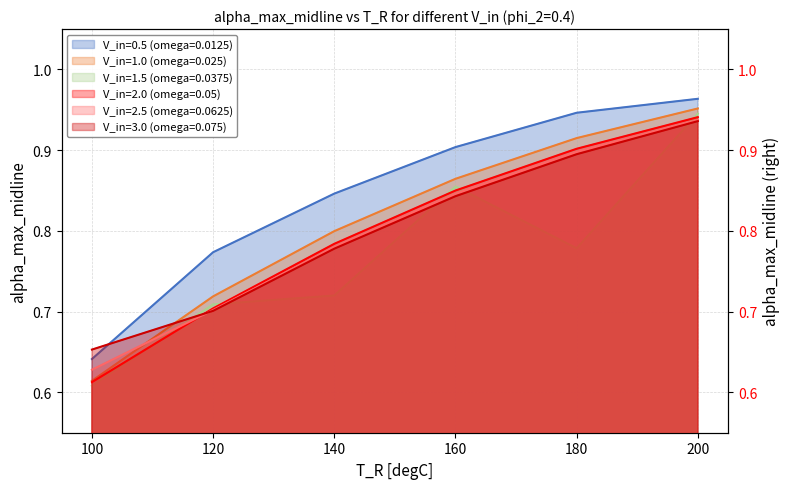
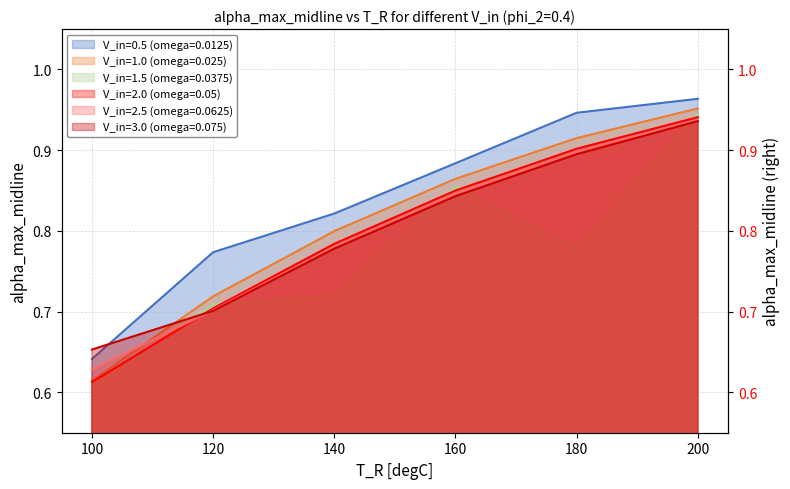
  {
    "V_in=0.5 (omega=0.0125)": {
      "100": 0.64,
      "120": 0.77,
-     "140": 0.85,
-     "160": 0.90,
+     "140": 0.82,
+     "160": 0.88,
      "180": 0.95,
      "200": 0.96
    },
    "V_in=1.5 (omega=0.0375)": {
      "100": 0.61,
      "120": 0.71,
      "140": 0.72,
      "160": 0.86,
      "180": 0.78,
      "200": 0.95
    }
  }
